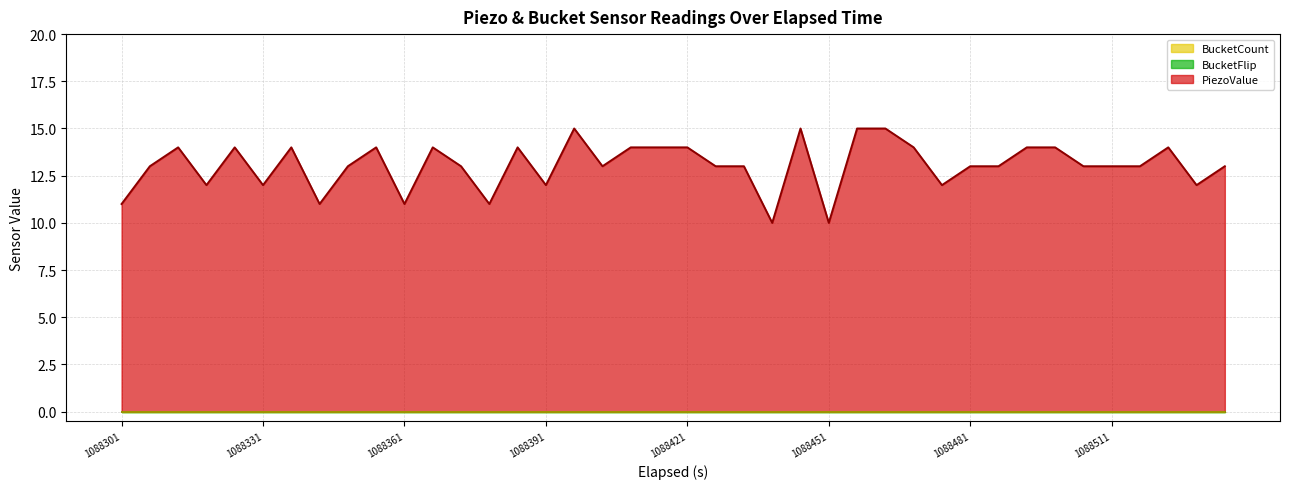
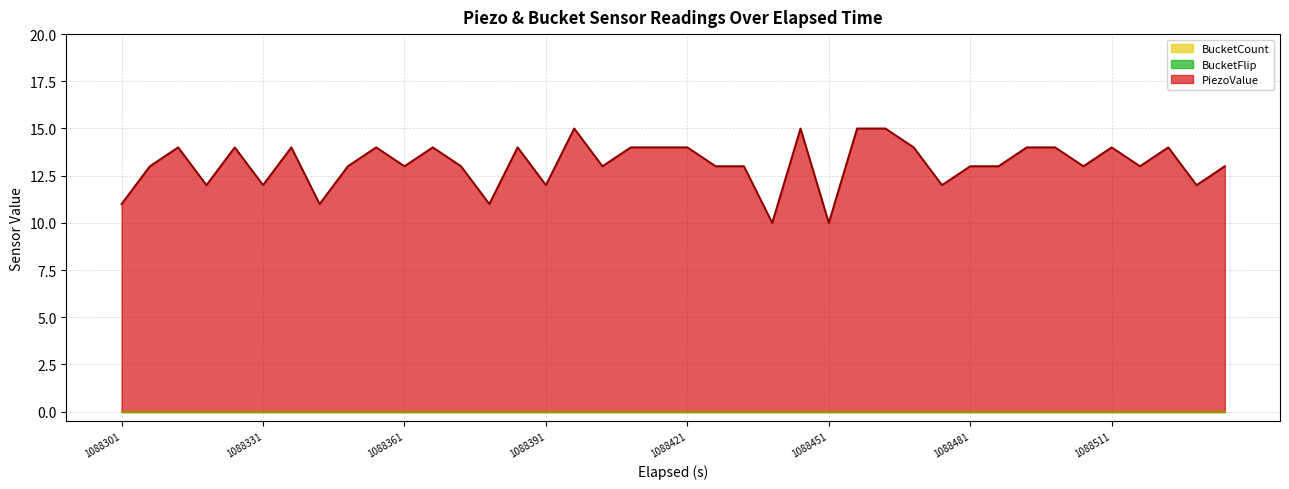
  {
    "BucketFlip": {
      "1088301": 0,
      "1088331": 0,
      "1088361": 0,
      "1088391": 0,
      "1088421": 0,
      "1088451": 0,
      "1088481": 0,
      "1088511": 0
    },
    "PiezoValue": {
      "1088301": 11,
      "1088331": 12,
-     "1088361": 11,
+     "1088361": 13,
      "1088391": 12,
      "1088421": 14,
      "1088451": 10,
      "1088481": 13,
-     "1088511": 13
+     "1088511": 14
    }
  }
